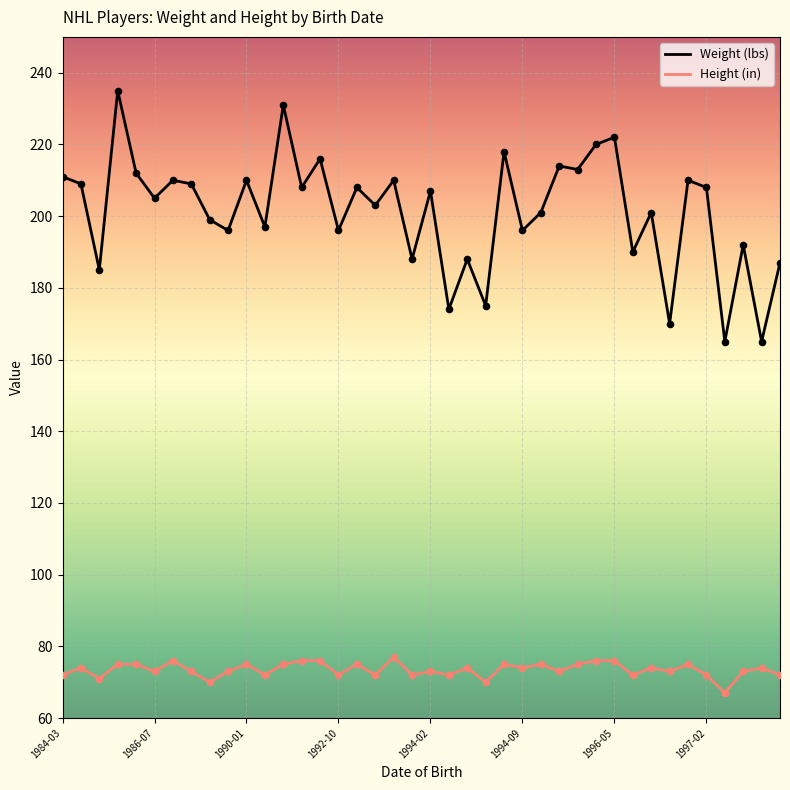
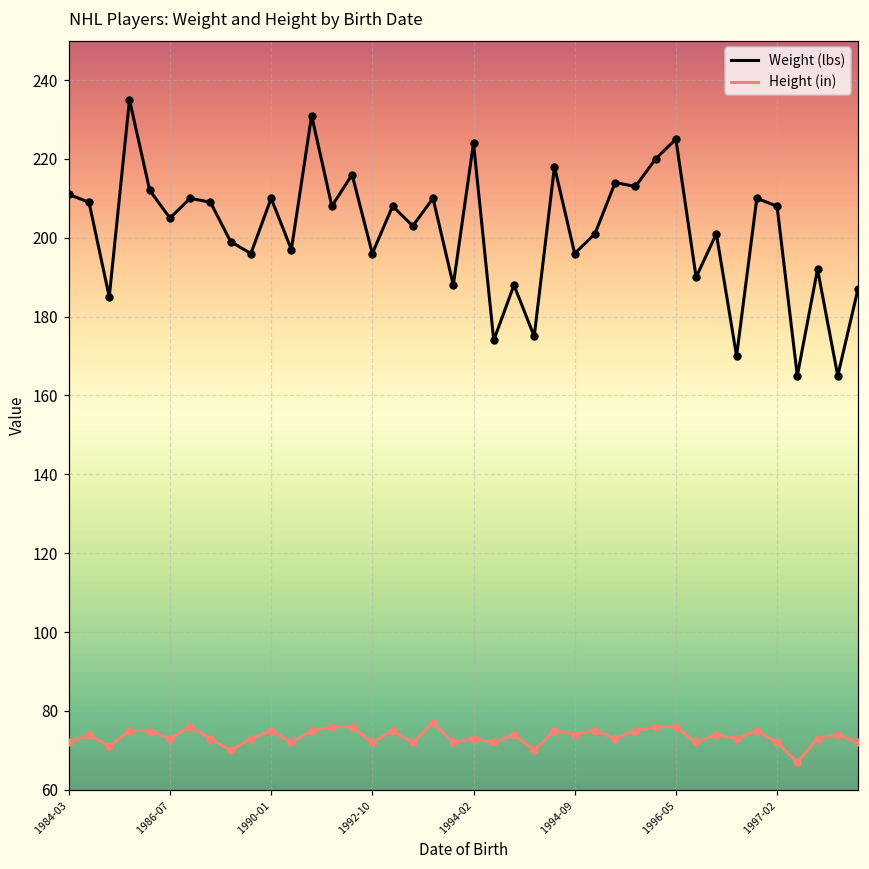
  {
    "Weight (lbs)": {
      "1984-03": 211,
      "1986-07": 205,
      "1990-01": 210,
      "1992-10": 196,
-     "1994-02": 207,
+     "1994-02": 224,
      "1994-09": 196,
-     "1996-05": 222,
+     "1996-05": 225,
      "1997-02": 208
    },
    "Height (in)": {
      "1984-03": 72,
      "1986-07": 73,
      "1990-01": 75,
      "1992-10": 72,
      "1994-02": 73,
      "1994-09": 74,
      "1996-05": 76,
      "1997-02": 72
    }
  }
